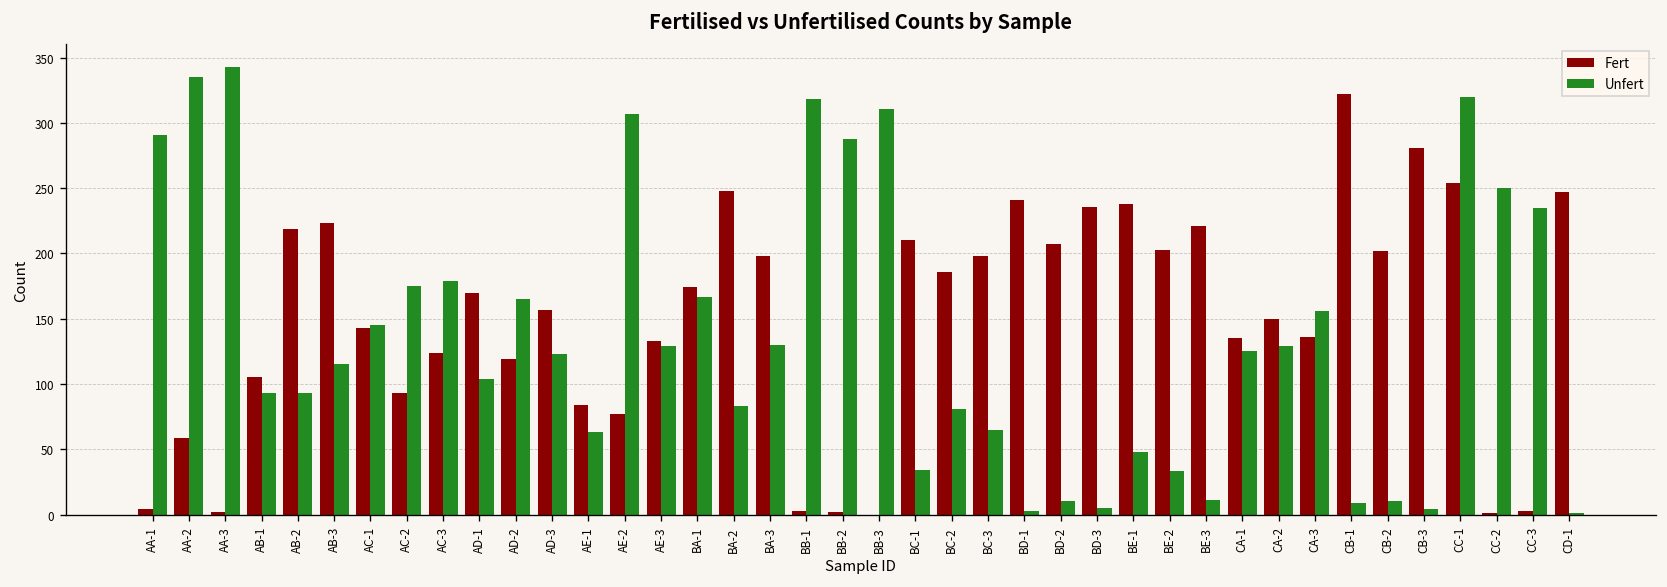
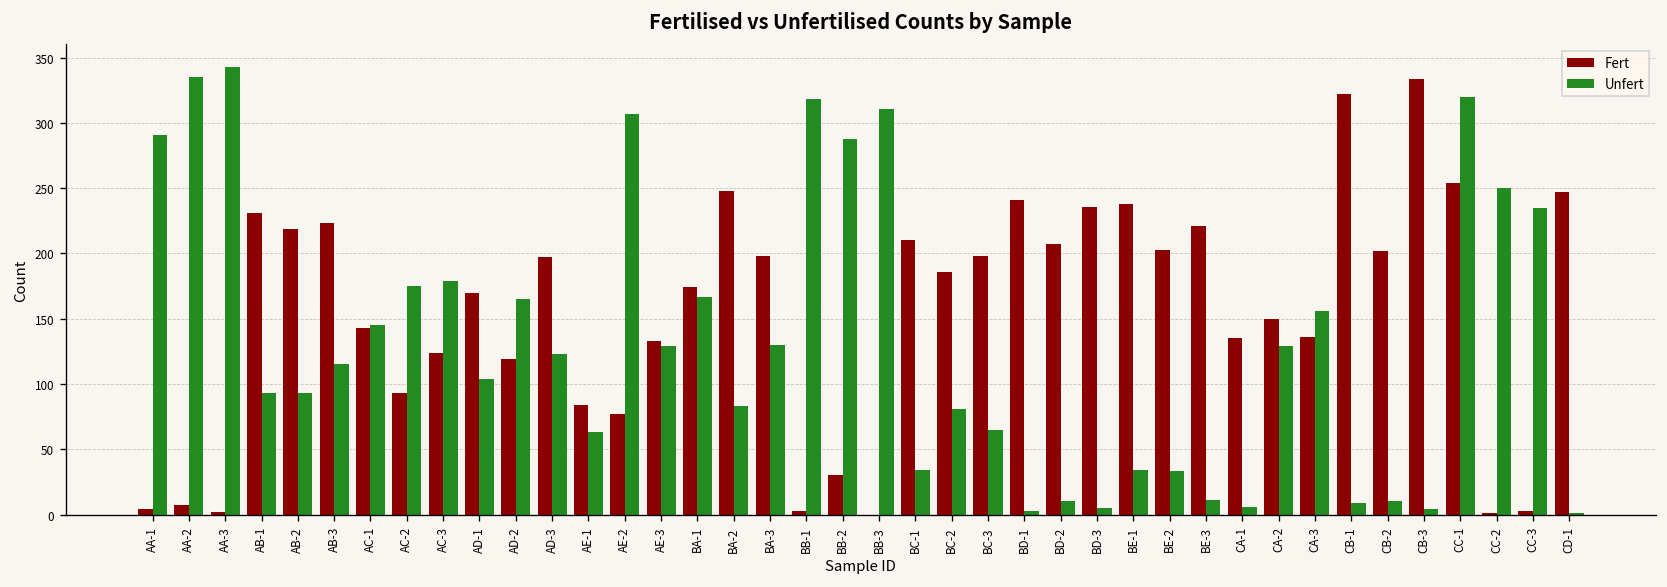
  {
    "Fert": {
      "AA-1": 4,
-     "AA-2": 59,
-     "AB-1": 105,
+     "AA-2": 7,
+     "AB-1": 231,
      "AB-2": 219,
      "AB-3": 223,
      "AC-1": 143,
      "AC-2": 93,
      "AC-3": 124,
      "AD-1": 170,
      "AD-2": 119,
-     "AD-3": 157,
+     "AD-3": 197,
      "AE-1": 84,
      "AE-2": 77,
      "AE-3": 133,
      "BA-1": 174,
      "BA-2": 248,
      "BA-3": 198,
      "BB-1": 3,
-     "BB-2": 2,
+     "BB-2": 30,
      "BB-3": 0,
      "BC-1": 210,
      "BC-2": 186,
      "BC-3": 198,
      "BD-1": 241,
      "BD-2": 207,
      "BD-3": 236,
      "BE-1": 238,
      "BE-2": 203,
      "BE-3": 221,
      "CA-1": 135,
      "CA-2": 150,
      "CA-3": 136,
      "CB-1": 322,
      "CB-2": 202,
-     "CB-3": 281,
+     "CB-3": 334,
      "CC-1": 254,
      "CC-3": 3,
      "CD-1": 247
    },
    "Unfert": {
      "AA-1": 291,
      "AA-2": 335,
      "AA-3": 343,
      "AB-1": 93,
      "AB-2": 93,
      "AB-3": 115,
      "AC-1": 145,
      "AC-2": 175,
      "AC-3": 179,
      "AD-1": 104,
      "AD-2": 165,
      "AD-3": 123,
      "AE-1": 63,
      "AE-2": 307,
      "AE-3": 129,
      "BA-1": 167,
      "BA-2": 83,
      "BA-3": 130,
      "BB-1": 318,
      "BB-2": 288,
      "BB-3": 311,
      "BC-1": 34,
      "BC-2": 81,
      "BC-3": 65,
      "BD-1": 3,
      "BD-2": 10,
      "BD-3": 5,
-     "BE-1": 48,
+     "BE-1": 34,
      "BE-2": 33,
      "BE-3": 11,
-     "CA-1": 125,
+     "CA-1": 6,
      "CA-2": 129,
      "CA-3": 156,
      "CB-1": 9,
      "CB-2": 10,
      "CB-3": 4,
      "CC-1": 320,
      "CC-2": 250,
      "CC-3": 235
    }
  }
